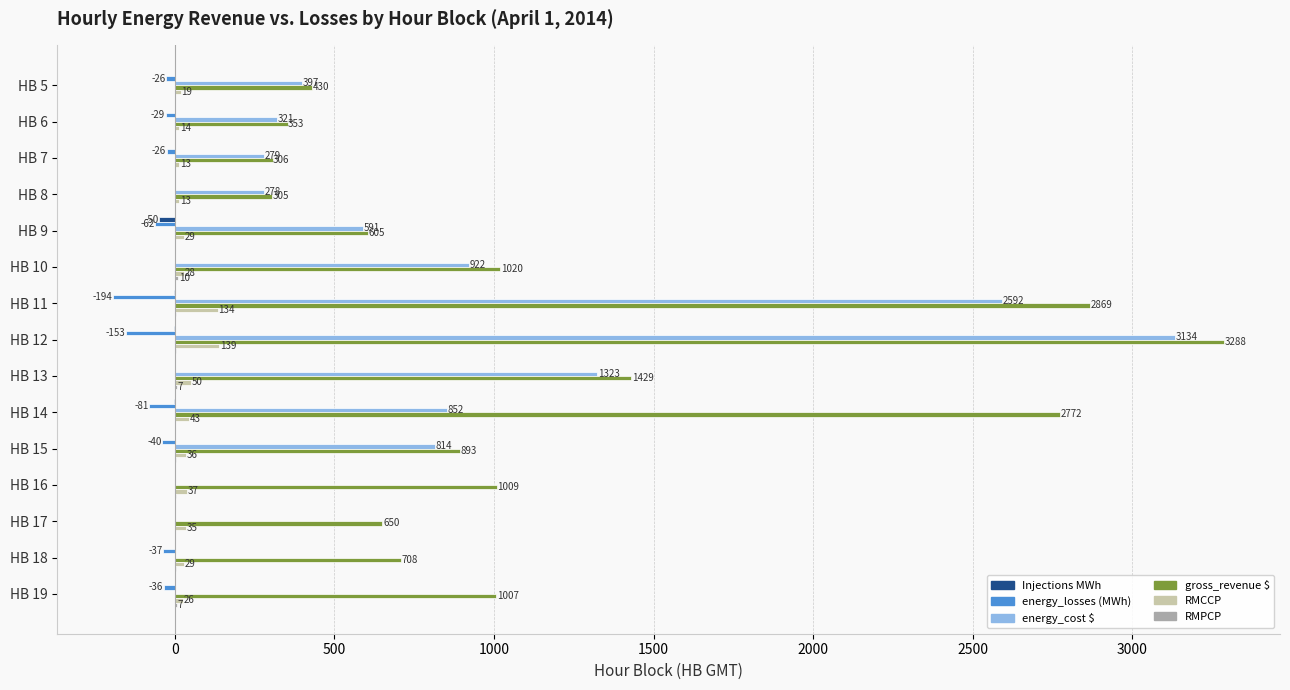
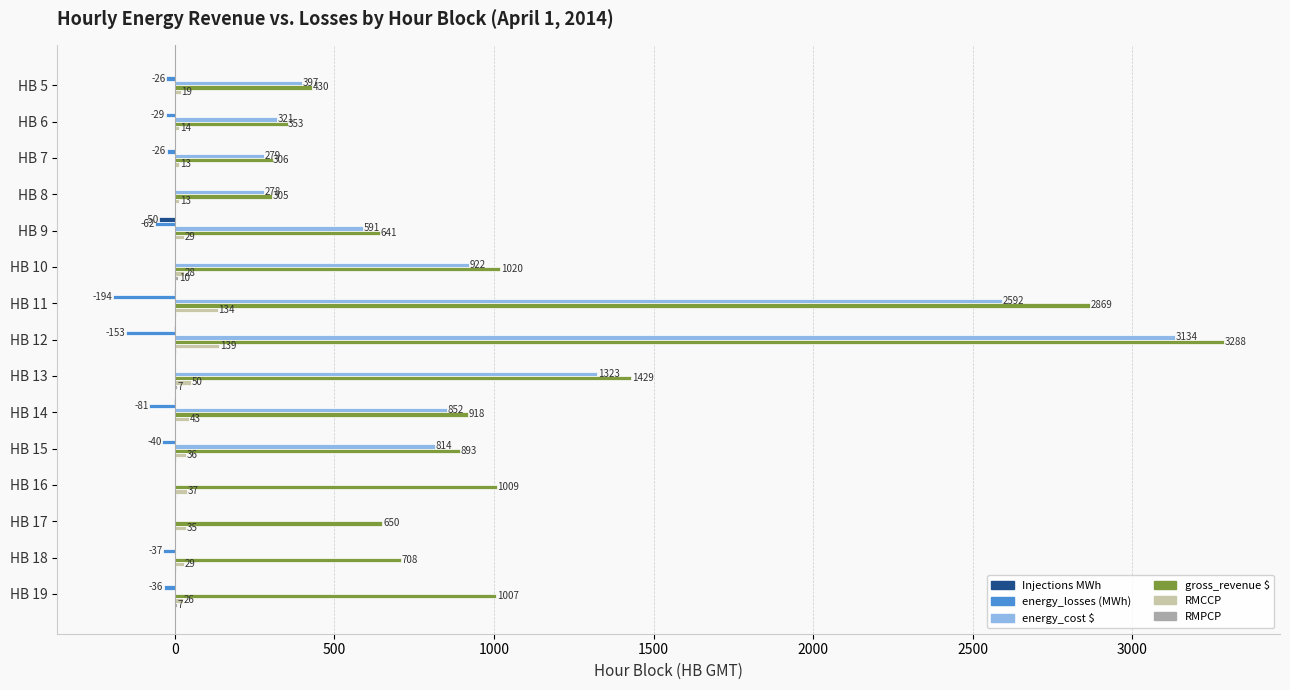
  {
    "Injections MWh": {
      "HB 8": 0,
      "HB 10": 0,
      "HB 13": 0,
      "HB 16": 0,
      "HB 17": 0
    },
    "energy_losses (MWh)": {
      "HB 5": -26,
      "HB 6": -29,
      "HB 7": -26,
      "HB 11": -194,
      "HB 12": -153,
      "HB 14": -81,
      "HB 15": -40,
      "HB 18": -37,
      "HB 19": -36
    },
    "energy_cost $": {
      "HB 10": 922,
      "HB 11": 2592,
      "HB 12": 3134,
      "HB 13": 1323,
      "HB 14": 852,
      "HB 15": 814
    },
    "gross_revenue $": {
-     "HB 9": 605,
+     "HB 9": 641,
      "HB 10": 1020,
      "HB 11": 2869,
      "HB 12": 3288,
      "HB 13": 1429,
-     "HB 14": 2772,
+     "HB 14": 918,
      "HB 15": 893,
      "HB 16": 1009,
      "HB 17": 650,
      "HB 18": 708,
      "HB 19": 1007
    }
  }
